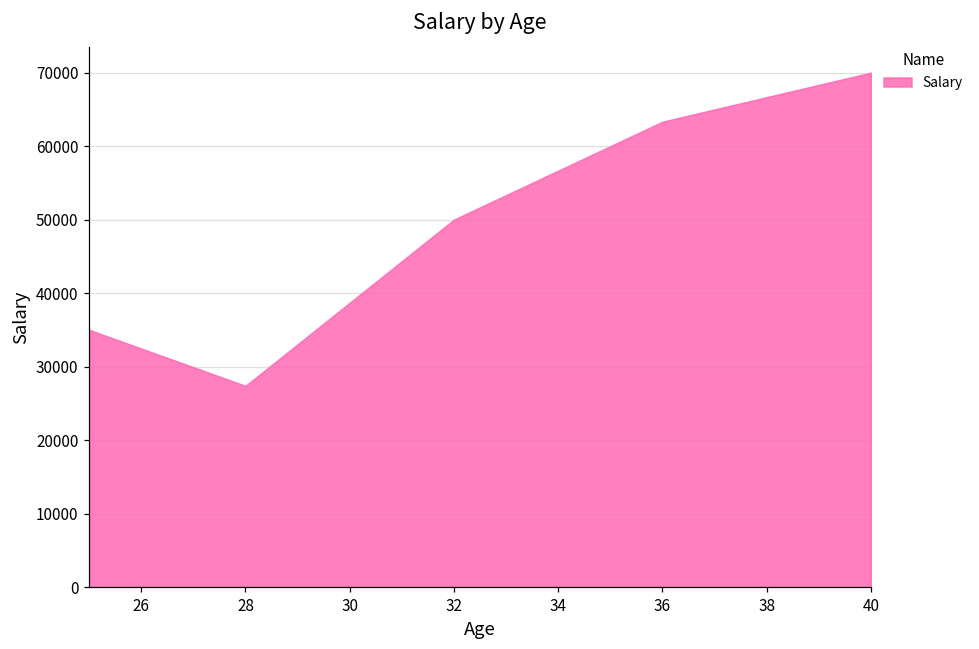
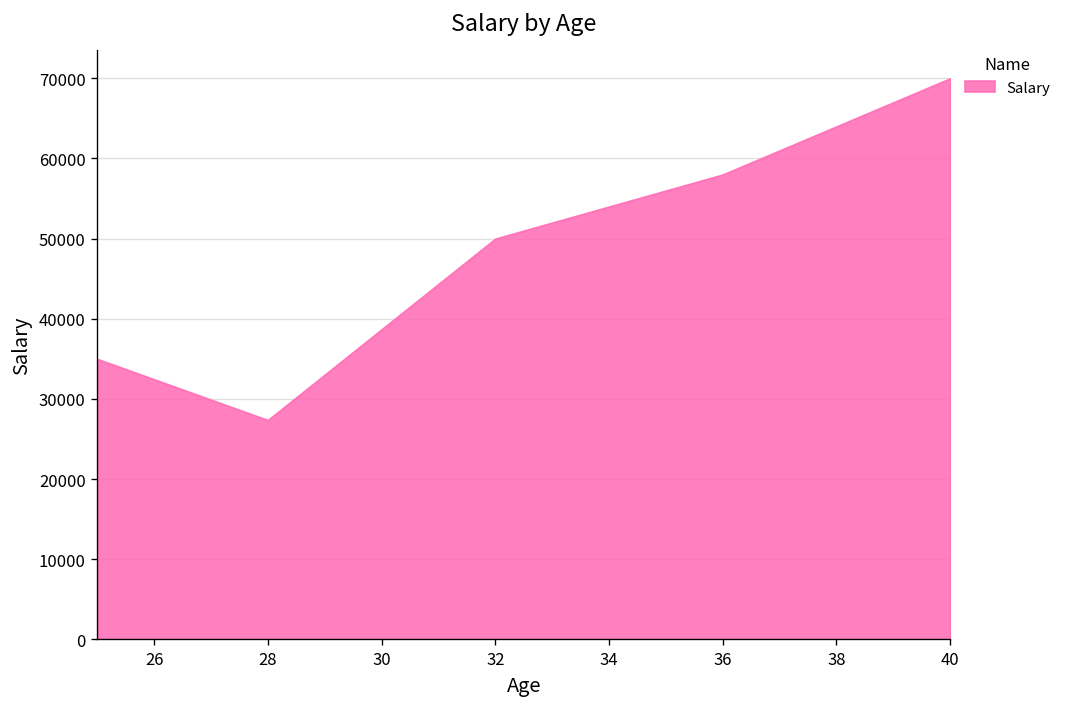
  {
    "28": 27000,
    "32": 50000,
-   "36": 63000,
+   "36": 58000,
    "40": 70000
  }
